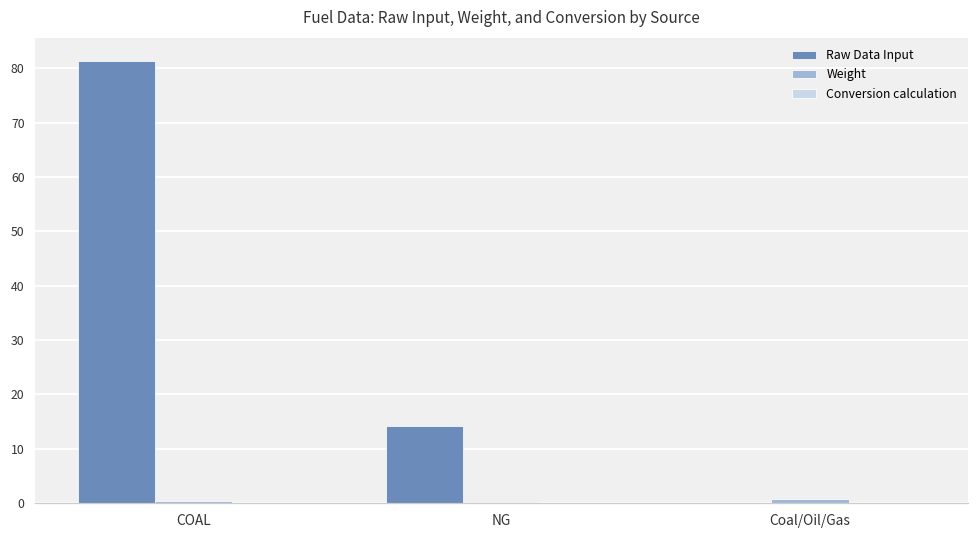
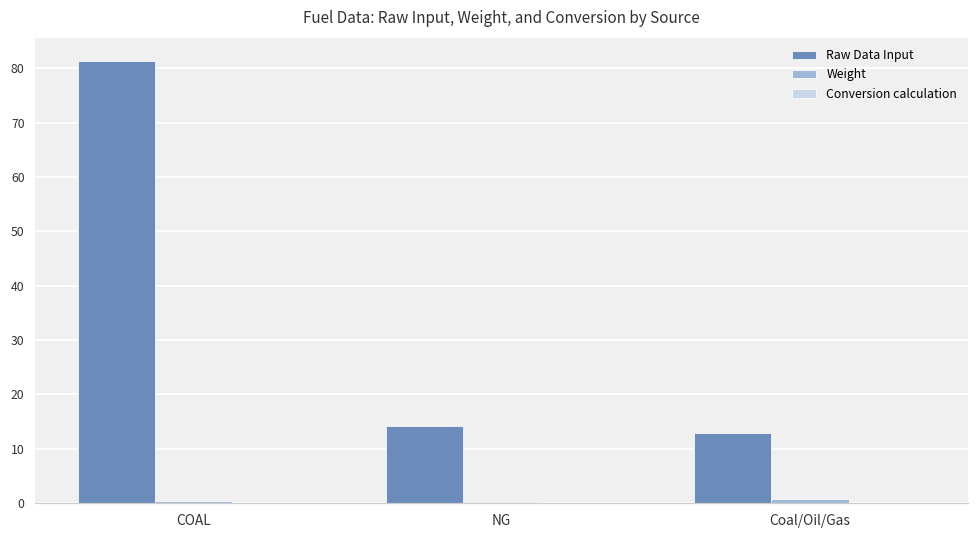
  {
    "Raw Data Input": {
      "COAL": 81,
      "NG": 14,
-     "Coal/Oil/Gas": 0
+     "Coal/Oil/Gas": 13
    }
  }
